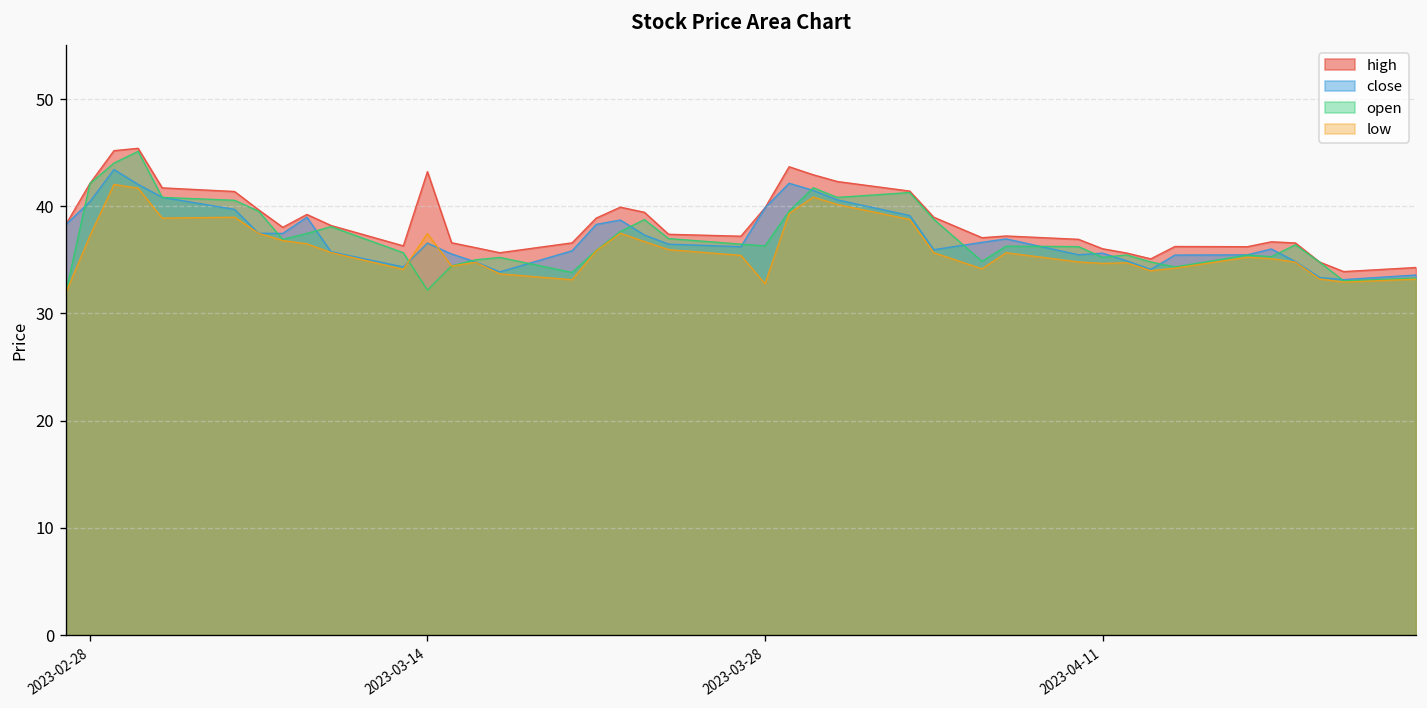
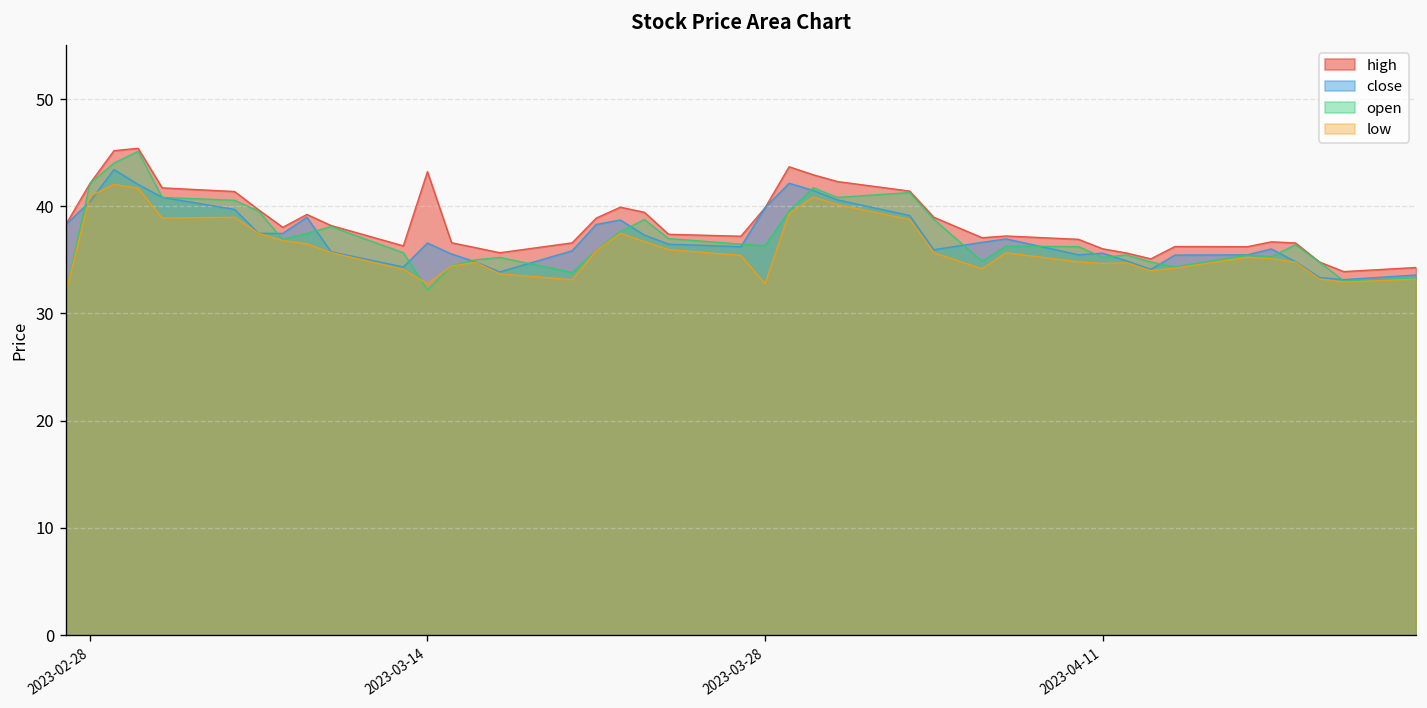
  {
    "high": {
      "2023-03-14": 43,
      "2023-04-11": 36
    },
    "close": {
      "2023-02-28": 40,
      "2023-03-14": 37,
      "2023-04-11": 36
    },
    "open": {
      "2023-03-14": 32,
      "2023-03-28": 36,
      "2023-04-11": 35
    },
    "low": {
-     "2023-02-28": 37,
-     "2023-03-14": 37,
+     "2023-02-28": 41,
+     "2023-03-14": 33,
      "2023-03-28": 33,
      "2023-04-11": 35
    }
  }
